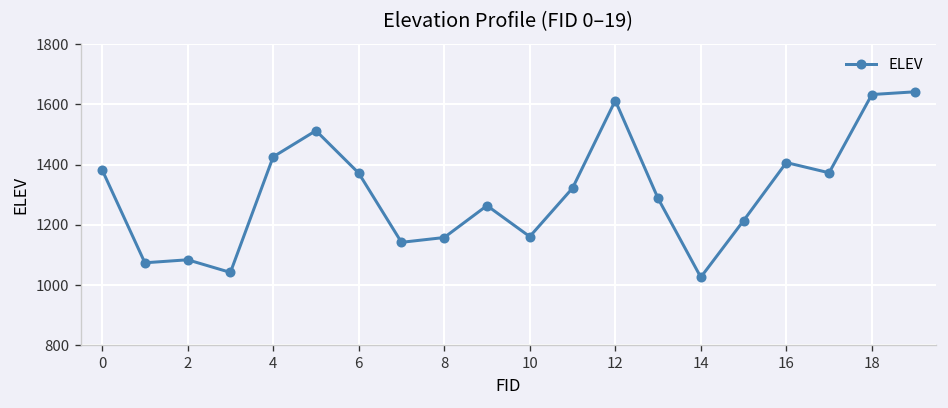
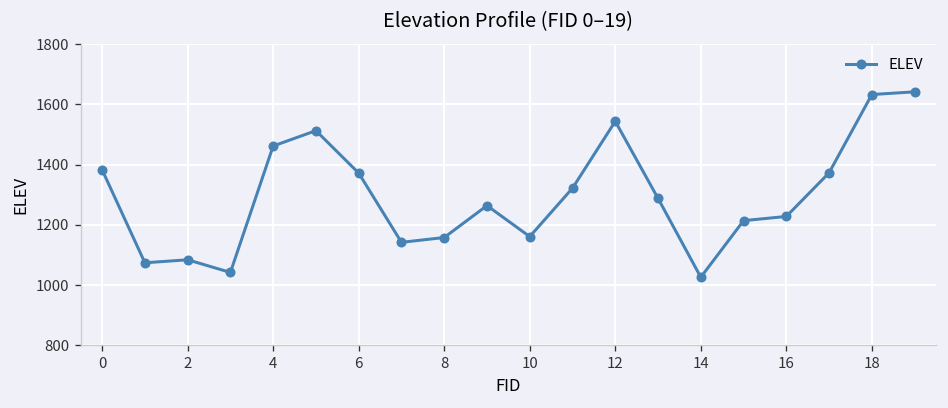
  {
    "0": 1380,
    "2": 1080,
-   "4": 1430,
+   "4": 1460,
    "6": 1370,
    "8": 1160,
    "10": 1160,
-   "12": 1610,
+   "12": 1540,
    "14": 1030,
-   "16": 1410,
+   "16": 1230,
    "18": 1630
  }
